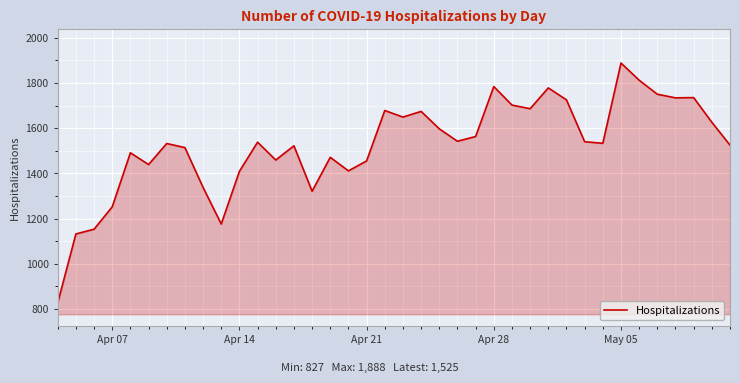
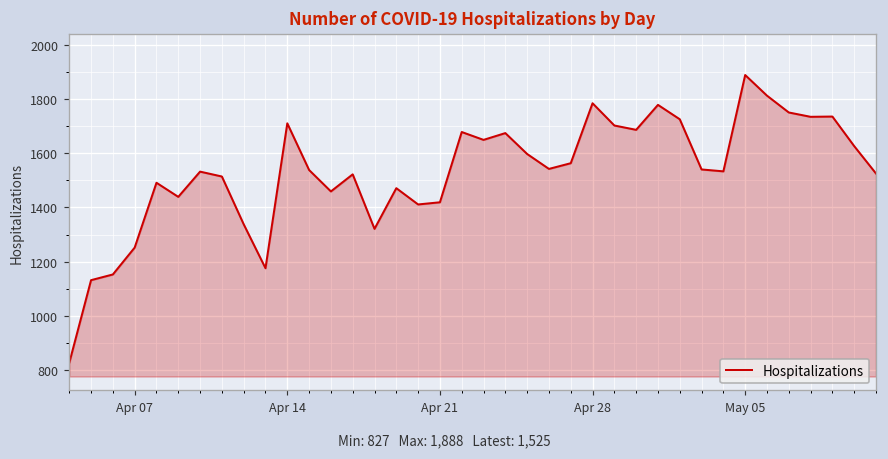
  {
    "Apr 07": 1250,
-   "Apr 14": 1410,
-   "Apr 21": 1460,
+   "Apr 14": 1710,
+   "Apr 21": 1420,
    "Apr 28": 1780,
    "May 05": 1890
  }
